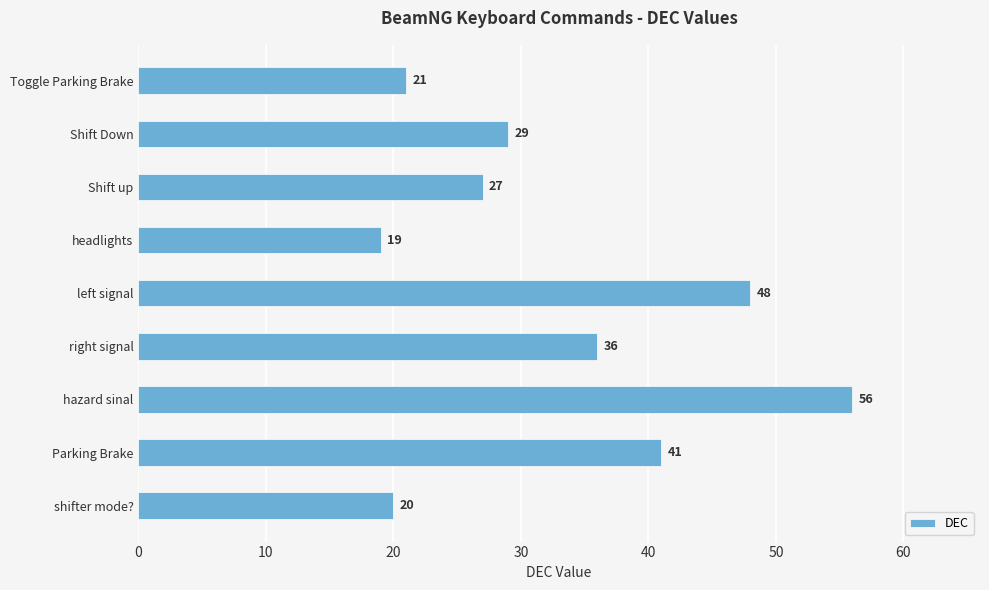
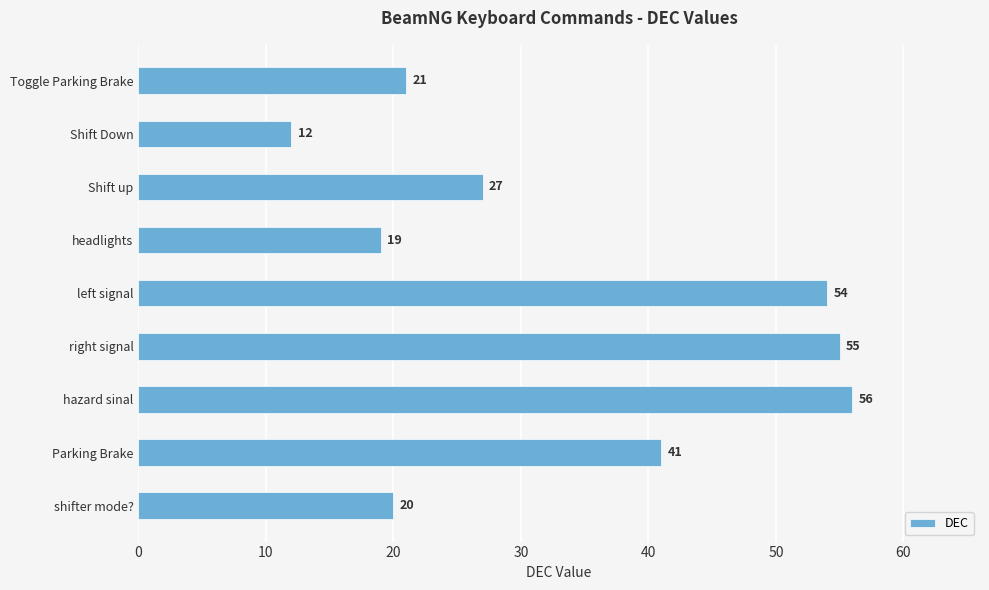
  {
    "Toggle Parking Brake": 21,
-   "Shift Down": 29,
+   "Shift Down": 12,
    "Shift up": 27,
    "headlights": 19,
-   "left signal": 48,
-   "right signal": 36,
+   "left signal": 54,
+   "right signal": 55,
    "hazard sinal": 56,
    "Parking Brake": 41,
    "shifter mode?": 20
  }
